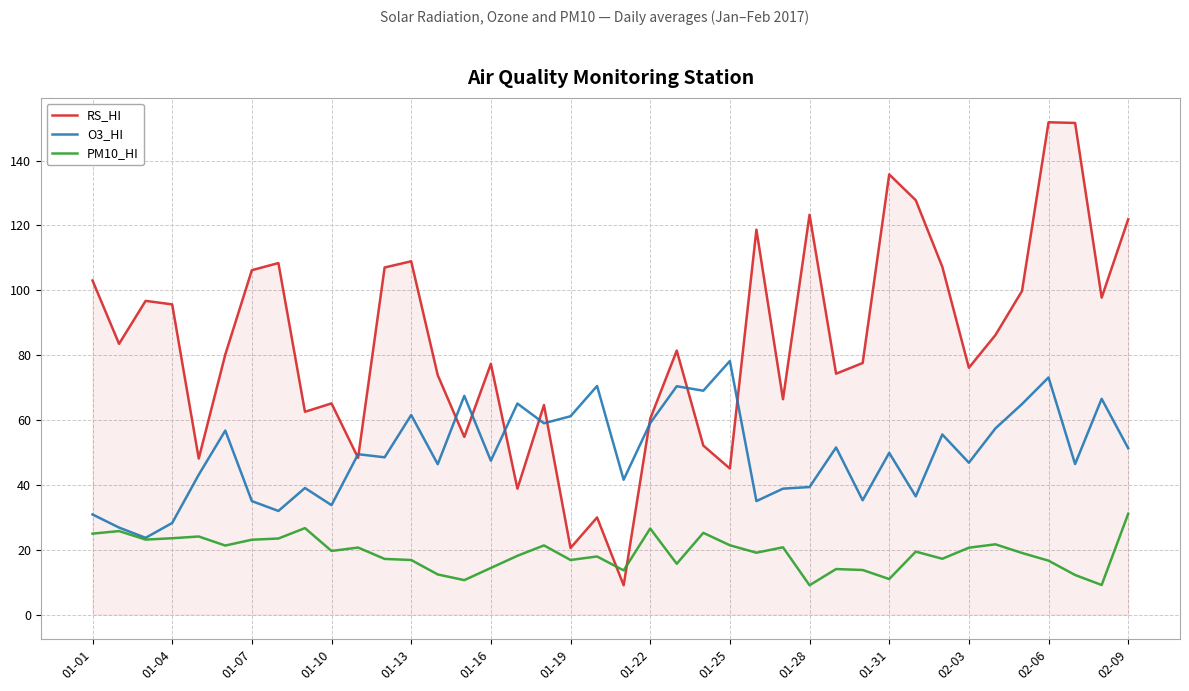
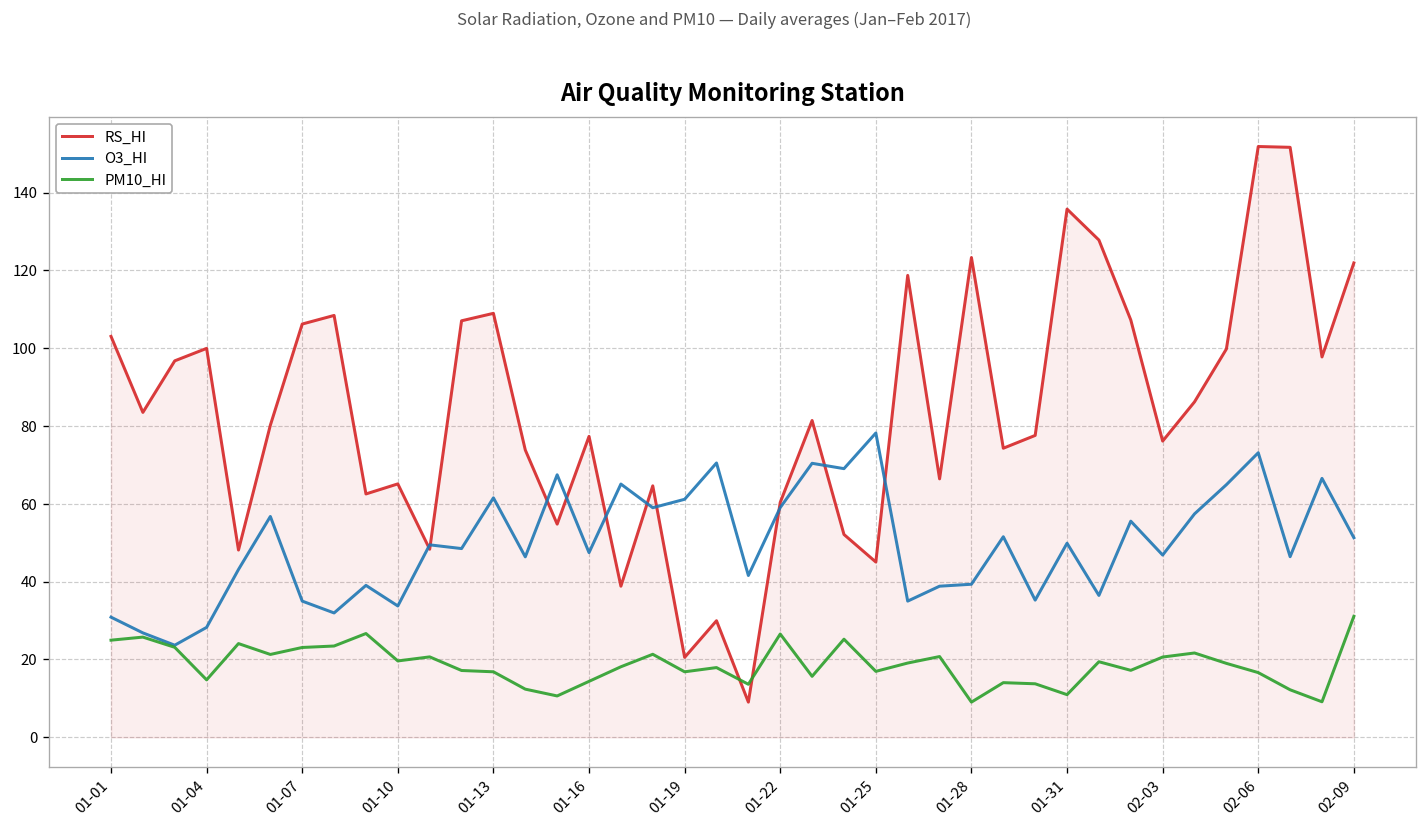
  {
    "RS_HI": {
      "01-01": 103,
-     "01-04": 96,
+     "01-04": 100,
      "01-07": 106,
      "01-10": 65,
      "01-13": 109,
      "01-16": 77,
      "01-19": 21,
      "01-22": 60,
      "01-25": 45,
      "01-28": 123,
      "01-31": 136,
      "02-03": 76,
      "02-06": 152,
      "02-09": 122
    },
    "O3_HI": {
      "01-01": 31,
      "01-04": 28,
      "01-07": 35,
      "01-10": 34,
      "01-13": 62,
      "01-16": 47,
      "01-19": 61,
      "01-22": 59,
      "01-25": 78,
      "01-28": 39,
      "01-31": 50,
      "02-03": 47,
      "02-06": 73,
      "02-09": 51
    },
    "PM10_HI": {
      "01-01": 25,
-     "01-04": 24,
+     "01-04": 15,
      "01-07": 23,
      "01-10": 20,
      "01-13": 17,
      "01-16": 14,
      "01-19": 17,
      "01-22": 27,
-     "01-25": 21,
+     "01-25": 17,
      "01-28": 9,
      "01-31": 11,
      "02-03": 21,
      "02-06": 17,
      "02-09": 31
    }
  }
